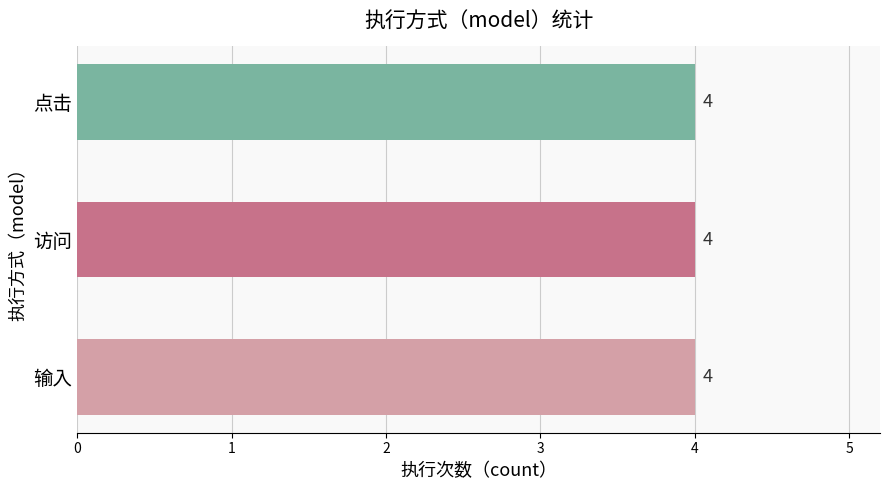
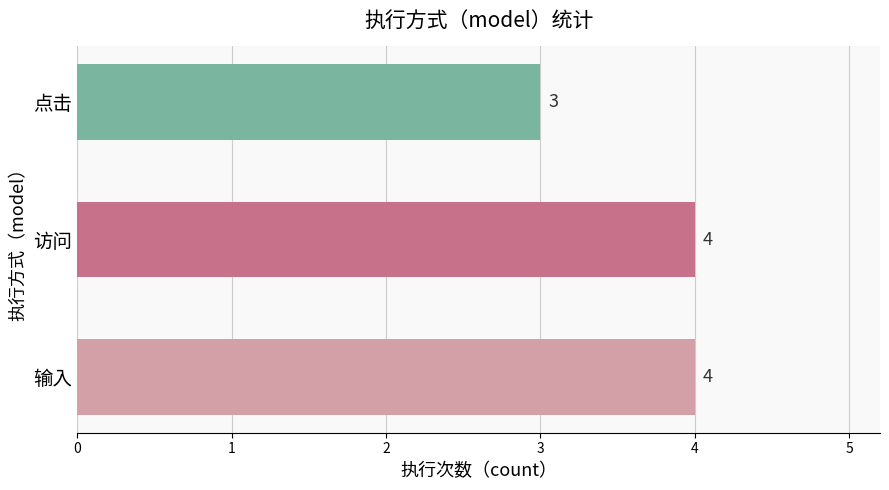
  {
-   "点击": 4,
+   "点击": 3,
    "访问": 4,
    "输入": 4
  }
